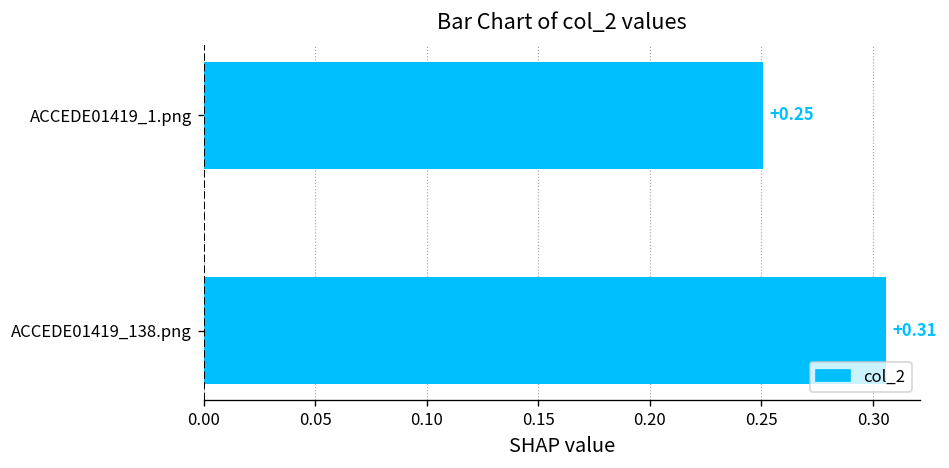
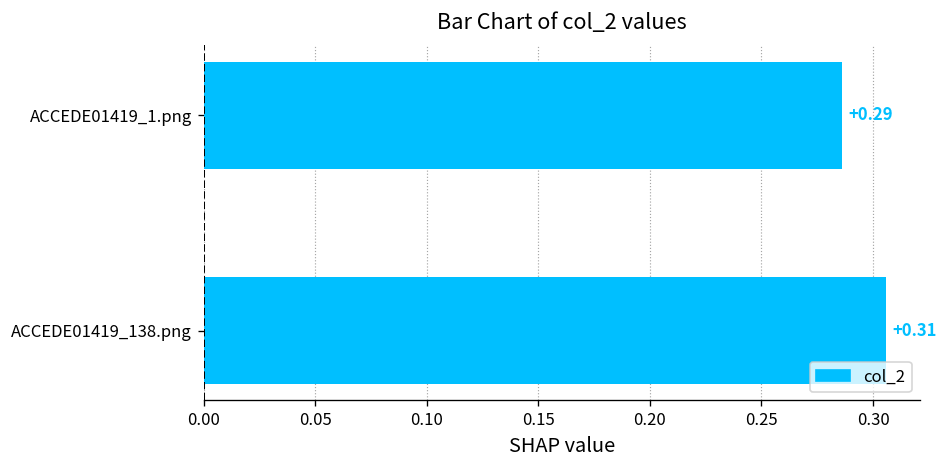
  {
-   "ACCEDE01419_1.png": "+0.25",
+   "ACCEDE01419_1.png": "+0.29",
    "ACCEDE01419_138.png": "+0.31"
  }
